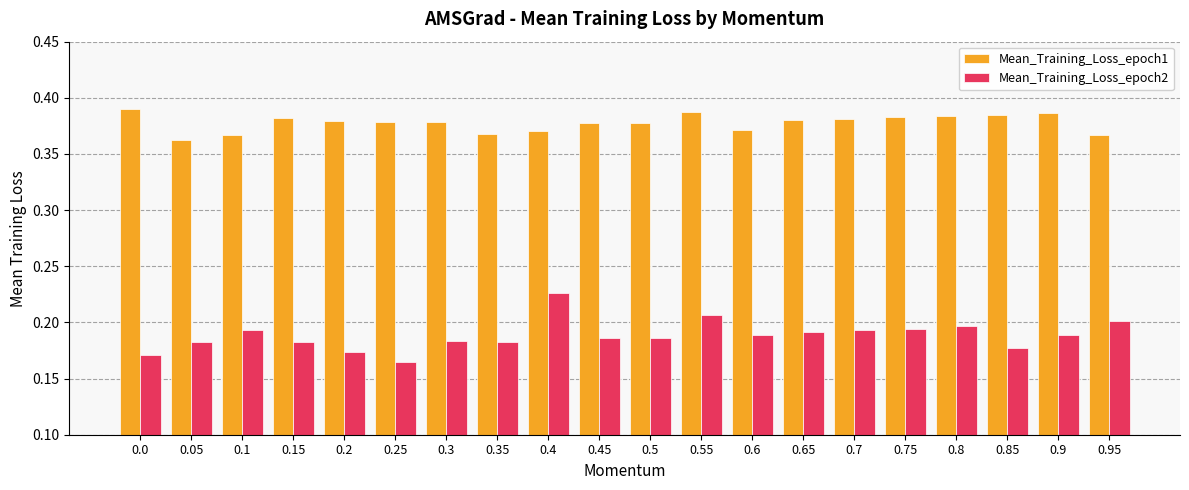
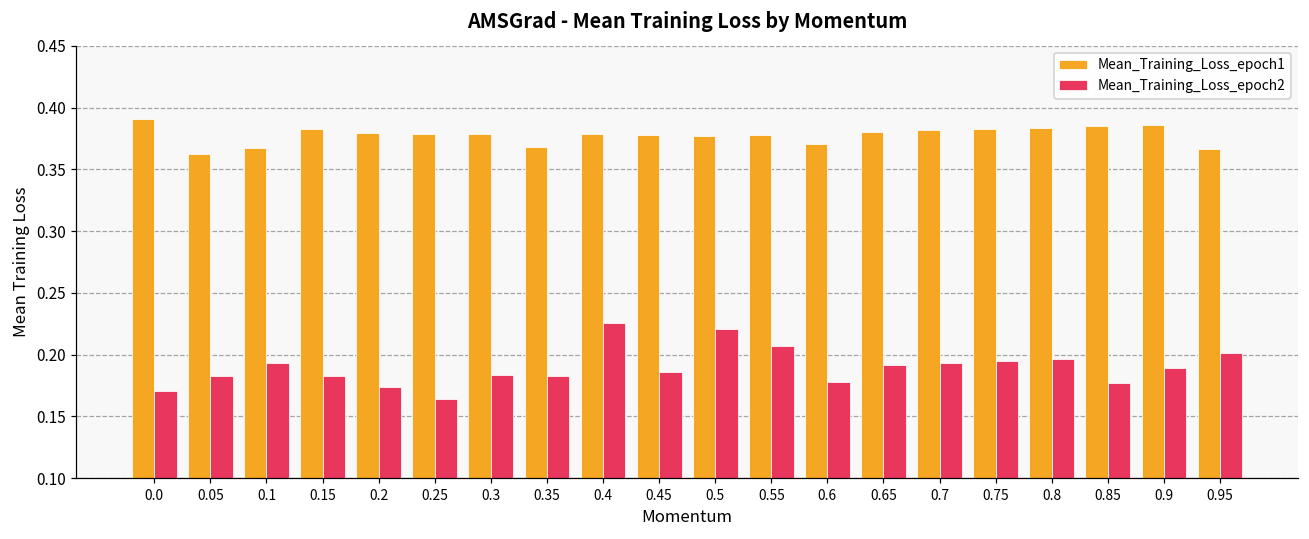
  {
    "Mean_Training_Loss_epoch1": {
      "0.0": 0.390,
      "0.05": 0.363,
      "0.1": 0.367,
      "0.15": 0.382,
      "0.2": 0.380,
      "0.25": 0.378,
      "0.3": 0.379,
      "0.35": 0.368,
-     "0.4": 0.371,
+     "0.4": 0.378,
      "0.45": 0.378,
      "0.5": 0.377,
-     "0.55": 0.388,
+     "0.55": 0.378,
      "0.6": 0.371,
      "0.65": 0.380,
      "0.7": 0.382,
      "0.75": 0.383,
      "0.8": 0.384,
      "0.85": 0.385,
      "0.9": 0.386,
      "0.95": 0.367
    },
    "Mean_Training_Loss_epoch2": {
      "0.0": 0.171,
      "0.05": 0.183,
      "0.1": 0.193,
      "0.15": 0.183,
      "0.2": 0.174,
      "0.25": 0.164,
      "0.3": 0.184,
      "0.35": 0.183,
      "0.4": 0.226,
      "0.45": 0.186,
-     "0.5": 0.186,
+     "0.5": 0.221,
      "0.55": 0.207,
-     "0.6": 0.189,
+     "0.6": 0.178,
      "0.65": 0.191,
      "0.7": 0.193,
      "0.75": 0.195,
      "0.8": 0.197,
      "0.85": 0.177,
      "0.9": 0.189,
      "0.95": 0.201
    }
  }
